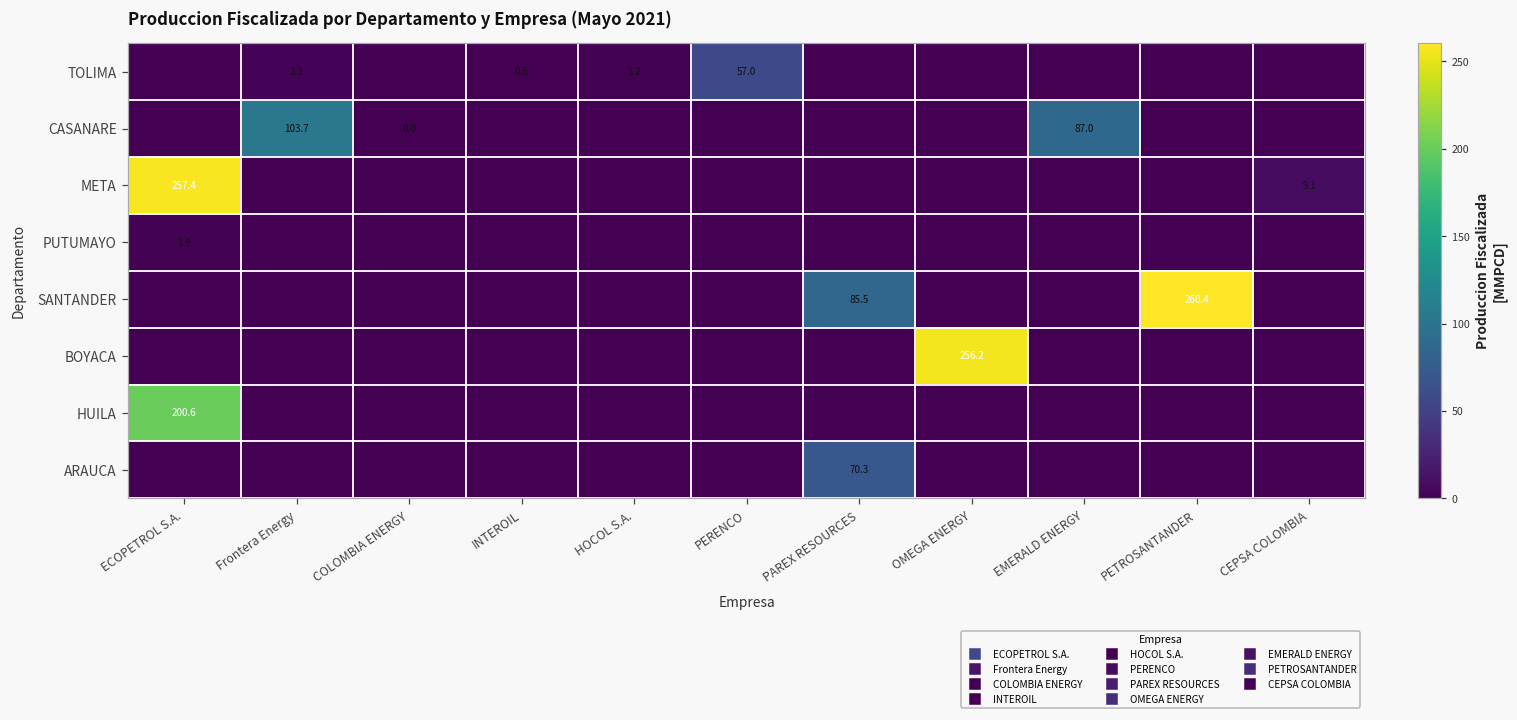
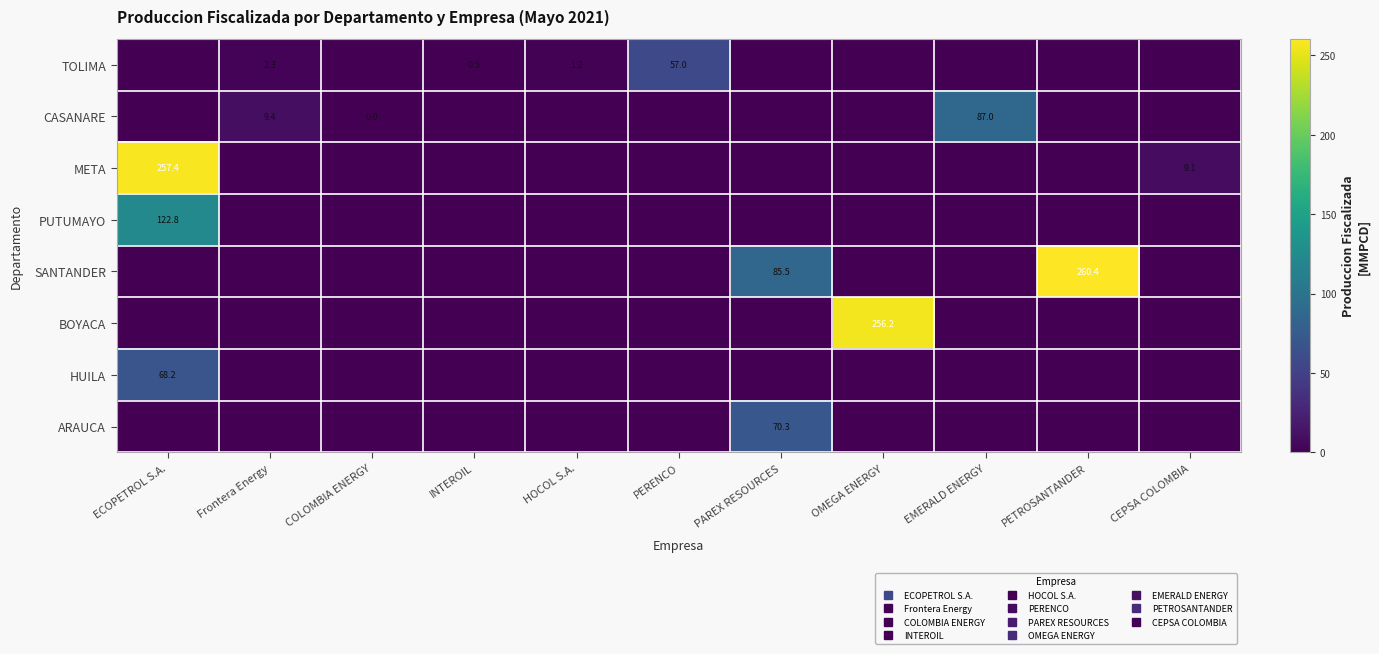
  {
    "TOLIMA": {
      "Frontera Energy": 2.3,
      "INTEROIL": 0.5,
      "HOCOL S.A.": 1.2,
      "PERENCO": 57.0
    },
    "CASANARE": {
-     "Frontera Energy": 103.7,
+     "Frontera Energy": 9.4,
      "COLOMBIA ENERGY": 0.0,
      "EMERALD ENERGY": 87.0
    },
    "META": {
      "ECOPETROL S.A.": 257.4,
      "CEPSA COLOMBIA": 9.1
    },
    "PUTUMAYO": {
-     "ECOPETROL S.A.": 1.9
+     "ECOPETROL S.A.": 122.8
    },
    "SANTANDER": {
      "PAREX RESOURCES": 85.5,
      "PETROSANTANDER": 260.4
    },
    "BOYACA": {
      "OMEGA ENERGY": 256.2
    },
    "HUILA": {
-     "ECOPETROL S.A.": 200.6
+     "ECOPETROL S.A.": 68.2
    },
    "ARAUCA": {
      "PAREX RESOURCES": 70.3
    }
  }
